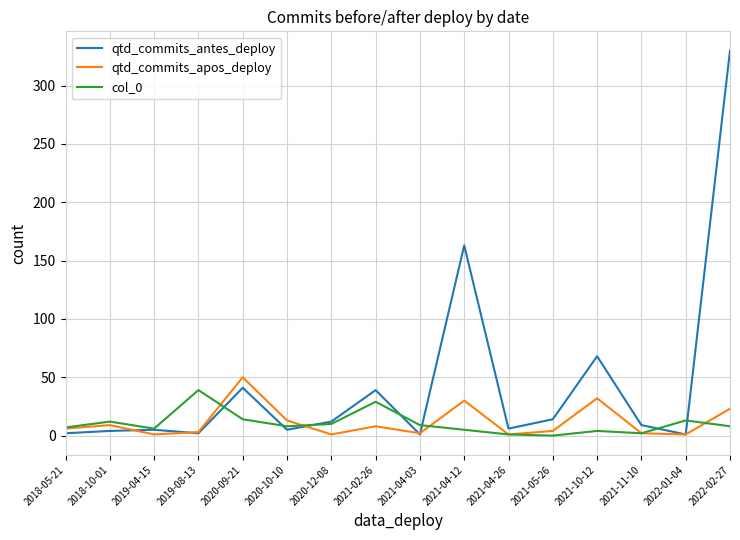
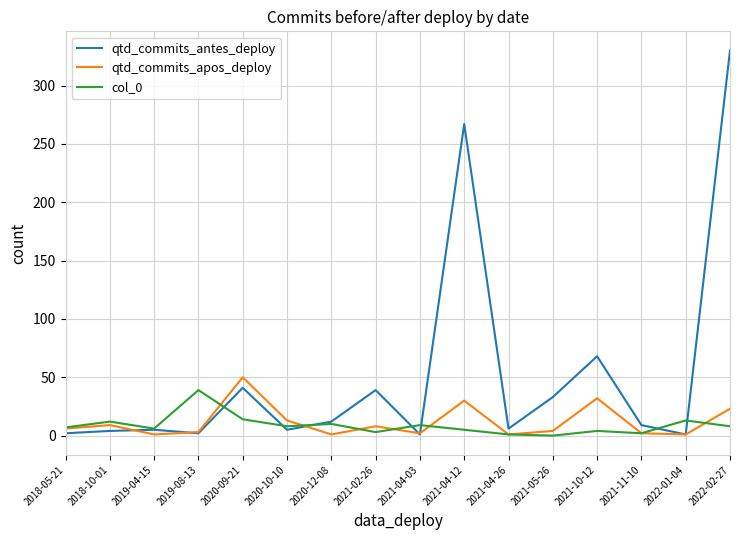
  {
    "qtd_commits_antes_deploy": {
      "2018-05-21": 2,
      "2018-10-01": 4,
      "2020-09-21": 41,
      "2020-10-10": 5,
      "2021-02-26": 39,
-     "2021-04-12": 163,
+     "2021-04-12": 267,
      "2021-04-26": 6,
-     "2021-05-26": 14,
+     "2021-05-26": 33,
      "2021-10-12": 68,
      "2021-11-10": 9,
      "2022-02-27": 330
    },
    "qtd_commits_apos_deploy": {
      "2018-10-01": 9,
      "2019-04-15": 1,
      "2020-09-21": 50,
      "2020-10-10": 13,
      "2020-12-08": 1,
      "2021-02-26": 8,
      "2021-04-12": 30,
      "2021-05-26": 4,
      "2021-10-12": 32,
      "2022-02-27": 23
    },
    "col_0": {
      "2018-10-01": 12,
      "2019-08-13": 39,
      "2020-09-21": 14,
      "2020-10-10": 8,
-     "2021-02-26": 29,
+     "2021-02-26": 3,
      "2021-04-03": 9,
      "2021-04-12": 5,
      "2021-05-26": 0,
      "2021-10-12": 4,
      "2022-01-04": 13,
      "2022-02-27": 8
    }
  }
